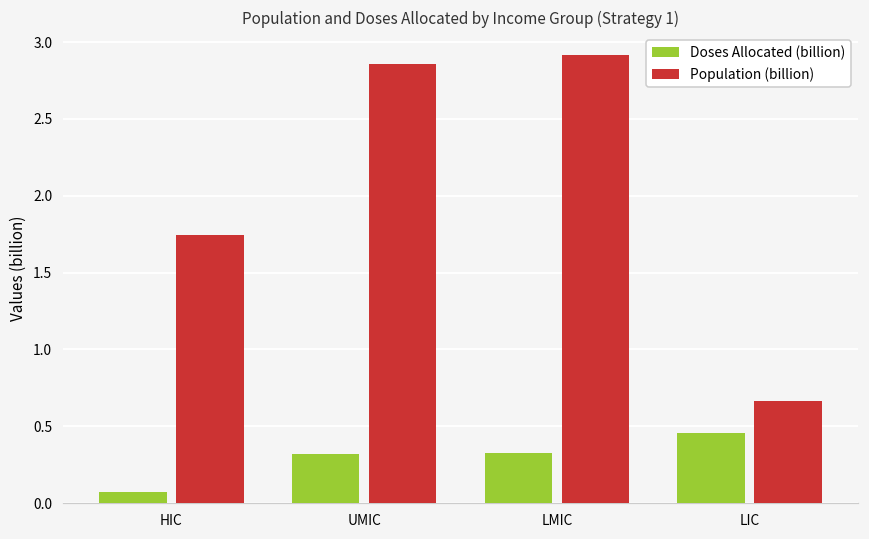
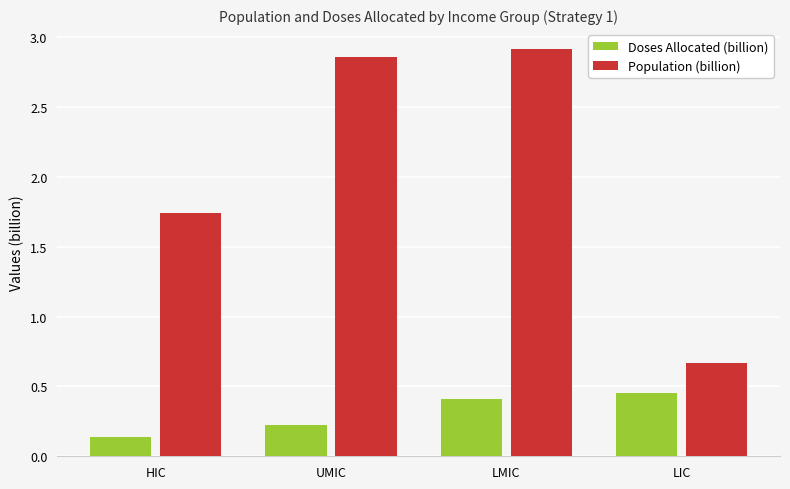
  {
    "Doses Allocated (billion)": {
-     "HIC": 0.07,
-     "UMIC": 0.32,
-     "LMIC": 0.32,
+     "HIC": 0.13,
+     "UMIC": 0.23,
+     "LMIC": 0.41,
      "LIC": 0.46
    },
    "Population (billion)": {
      "HIC": 1.75,
      "UMIC": 2.86,
      "LMIC": 2.91,
      "LIC": 0.66
    }
  }
